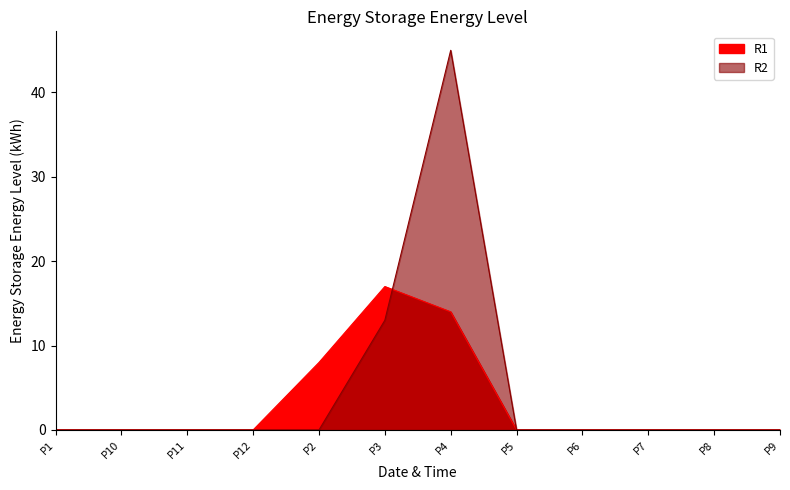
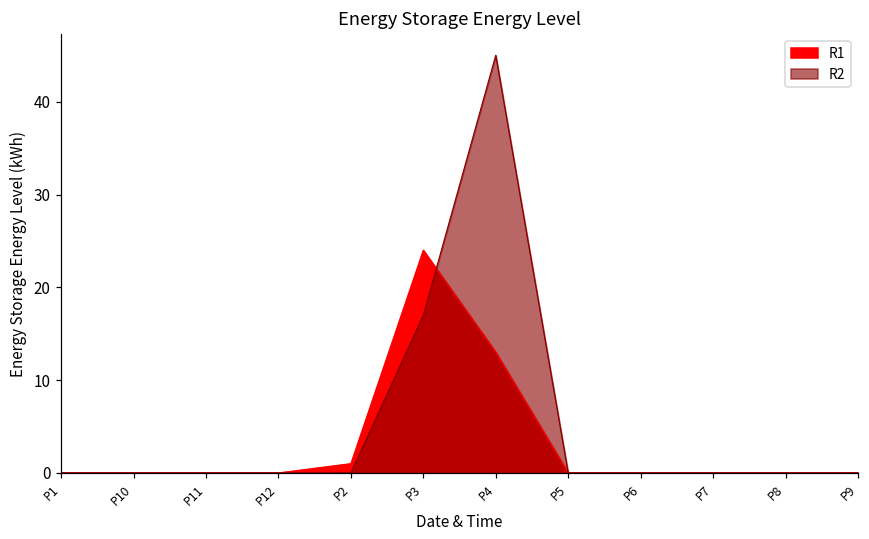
  {
    "R1": {
-     "P2": 8,
-     "P3": 17,
-     "P4": 14
+     "P2": 1,
+     "P3": 24,
+     "P4": 13
    },
    "R2": {
      "P2": 0,
-     "P3": 13,
+     "P3": 17,
      "P4": 45
    }
  }
